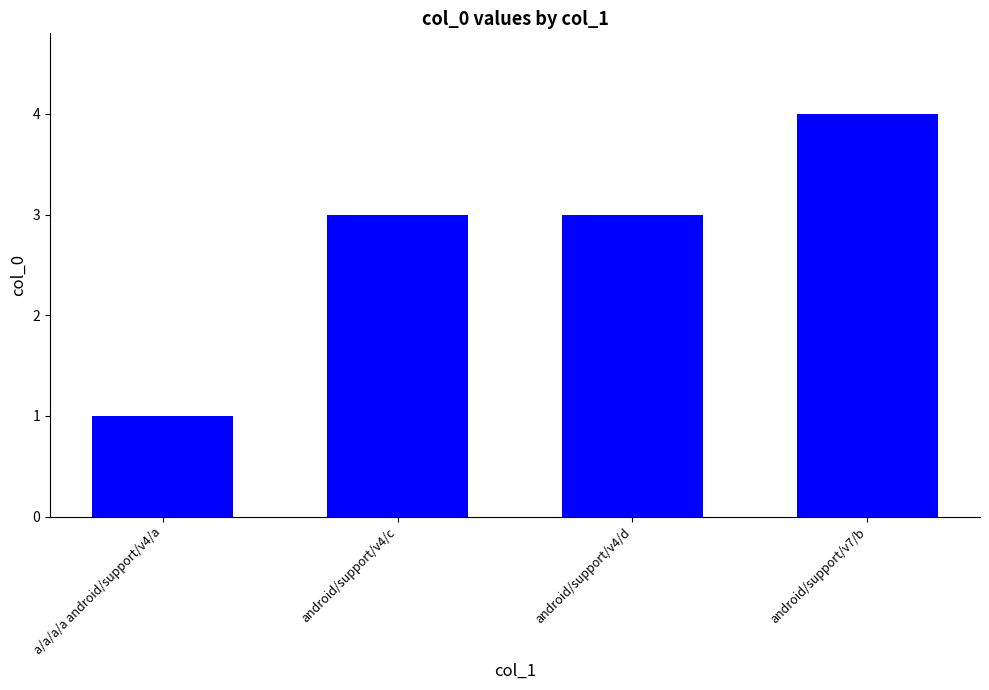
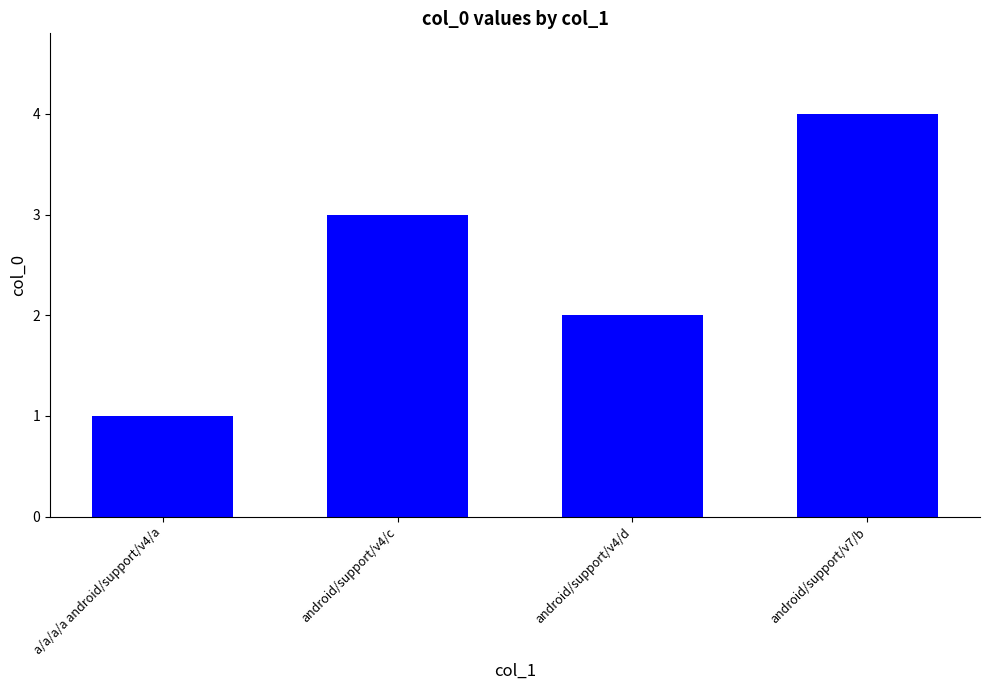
  {
    "a/a/a/a android/support/v4/a": 1,
    "android/support/v4/c": 3,
-   "android/support/v4/d": 3,
+   "android/support/v4/d": 2,
    "android/support/v7/b": 4
  }
